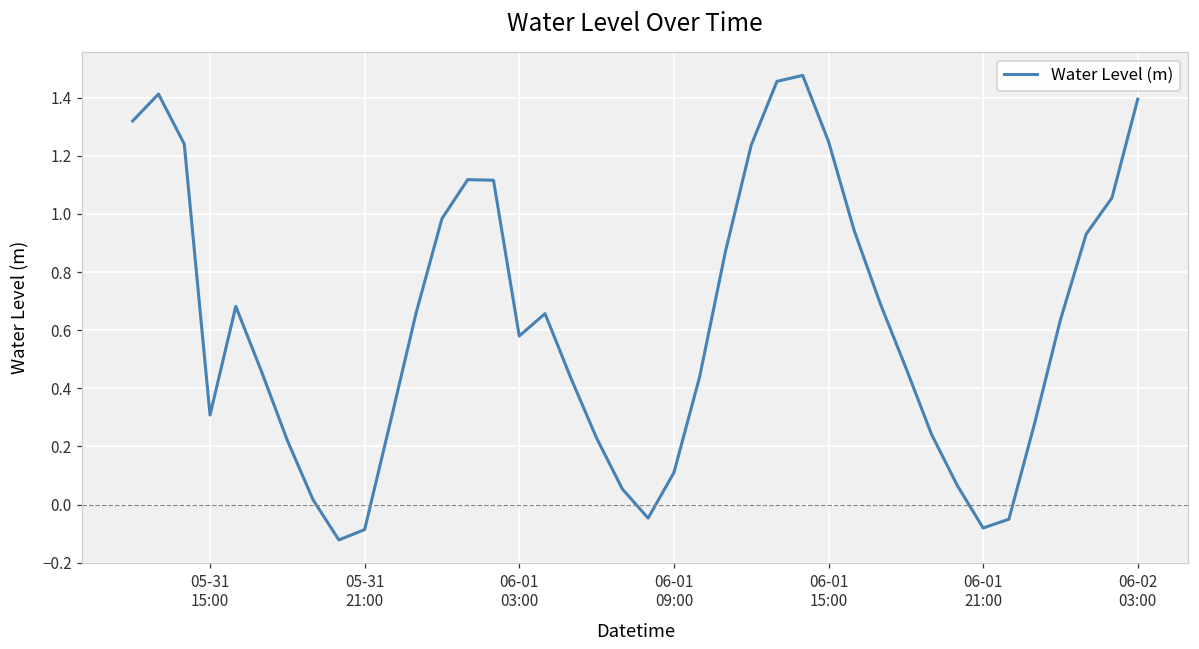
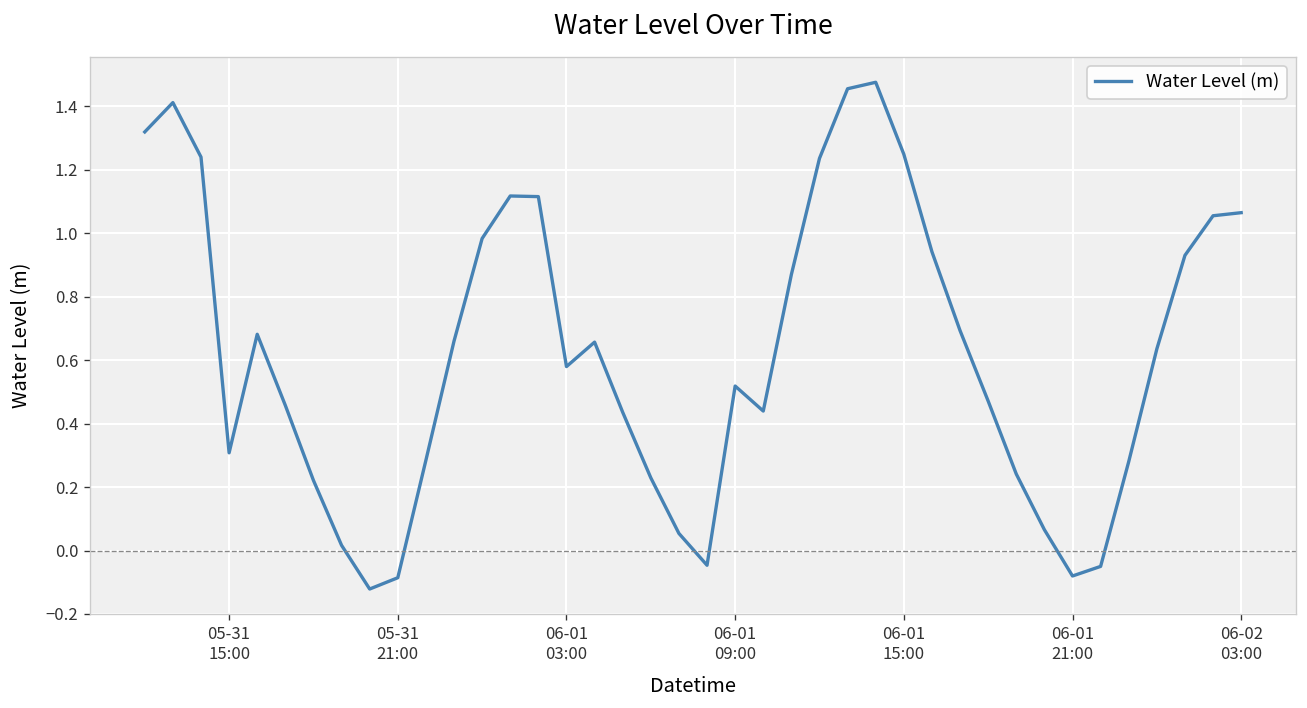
  {
    "05-31 15:00": 0.31,
    "05-31 21:00": -0.09,
    "06-01 03:00": 0.58,
-   "06-01 09:00": 0.11,
+   "06-01 09:00": 0.52,
    "06-01 15:00": 1.25,
    "06-01 21:00": -0.08,
-   "06-02 03:00": 1.39
+   "06-02 03:00": 1.07
  }
